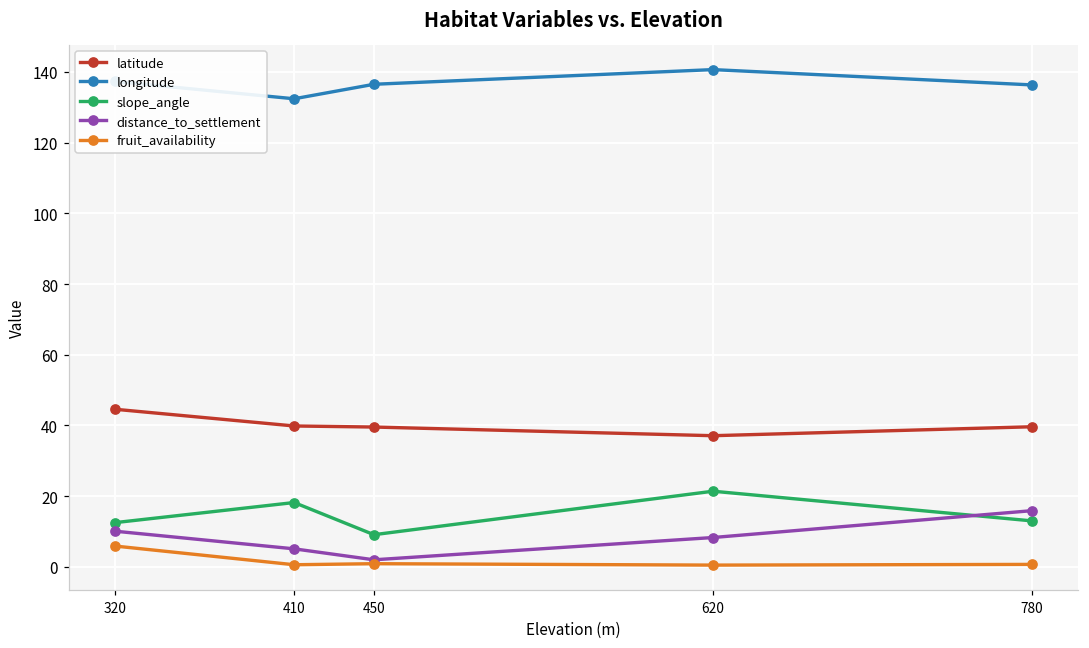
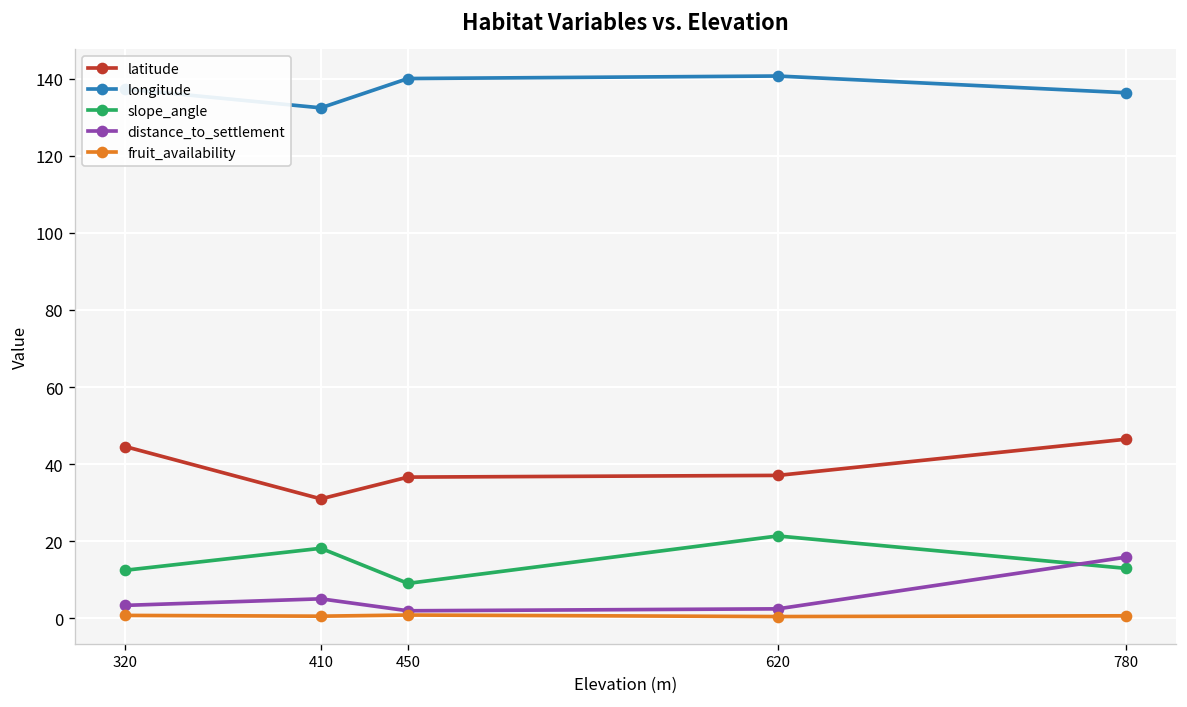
  {
    "latitude": {
      "320": 45,
-     "410": 40,
-     "450": 40,
+     "410": 31,
+     "450": 37,
      "620": 37,
-     "780": 40
+     "780": 46
    },
    "longitude": {
      "410": 132,
-     "450": 137,
+     "450": 140,
      "620": 141,
      "780": 136
    },
    "slope_angle": {
      "320": 13,
      "410": 18,
      "450": 9,
      "620": 21,
      "780": 13
    },
    "distance_to_settlement": {
-     "320": 10,
+     "320": 3,
      "410": 5,
      "450": 2,
-     "620": 8,
+     "620": 3,
      "780": 16
    },
    "fruit_availability": {
-     "320": 6,
+     "320": 1,
      "410": 1,
      "450": 1,
      "620": 1,
      "780": 1
    }
  }
